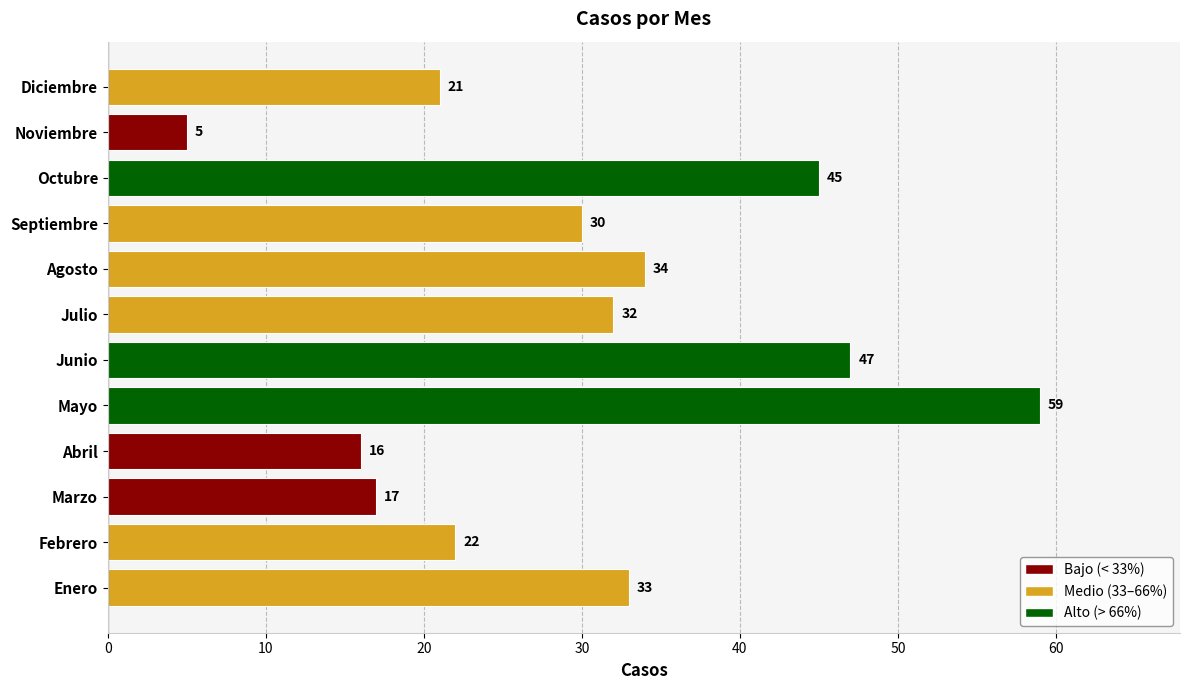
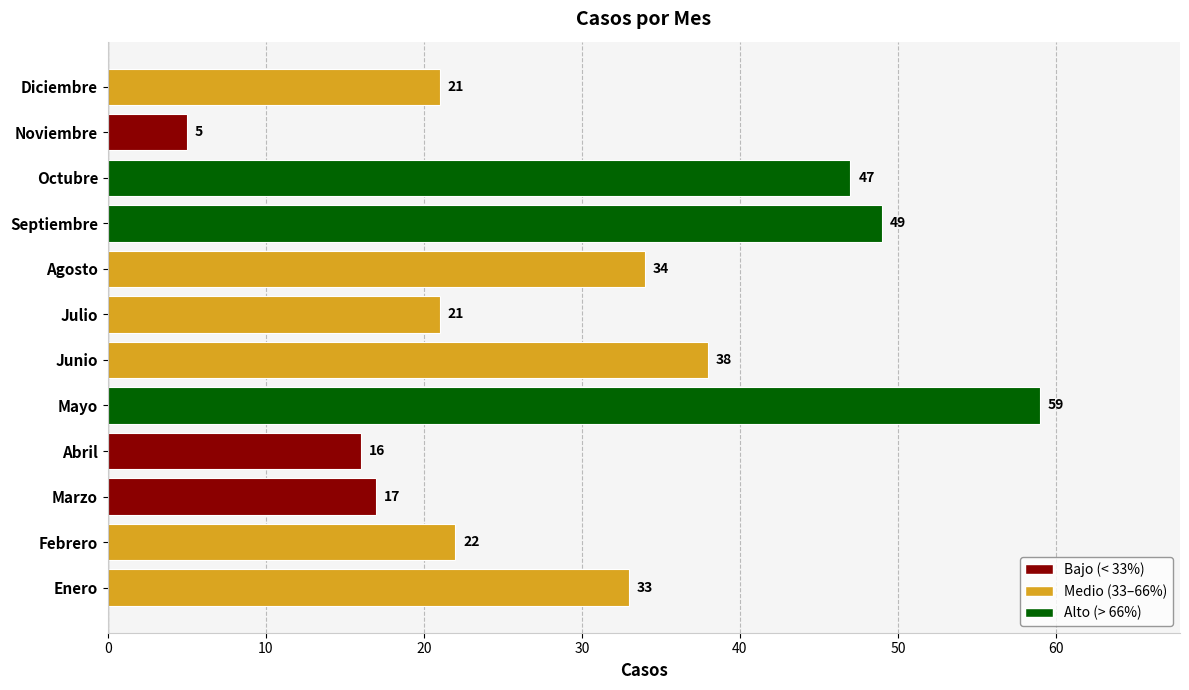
  {
    "Diciembre": 21,
    "Noviembre": 5,
-   "Octubre": 45,
-   "Septiembre": 30,
+   "Octubre": 47,
+   "Septiembre": 49,
    "Agosto": 34,
-   "Julio": 32,
-   "Junio": 47,
+   "Julio": 21,
+   "Junio": 38,
    "Mayo": 59,
    "Abril": 16,
    "Marzo": 17,
    "Febrero": 22,
    "Enero": 33
  }
